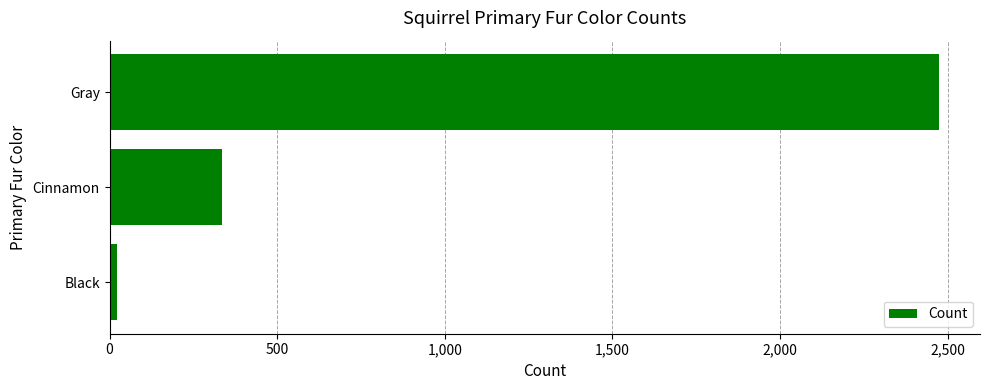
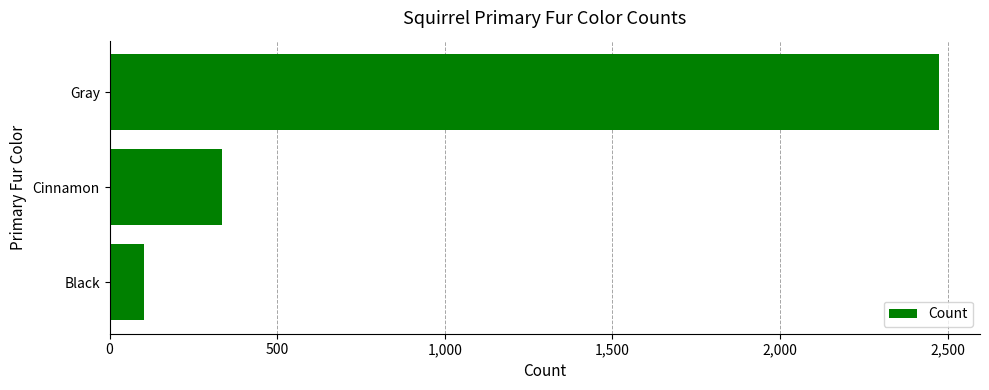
  {
    "Gray": "2,470",
    "Cinnamon": "340",
-   "Black": "20"
+   "Black": "100"
  }
